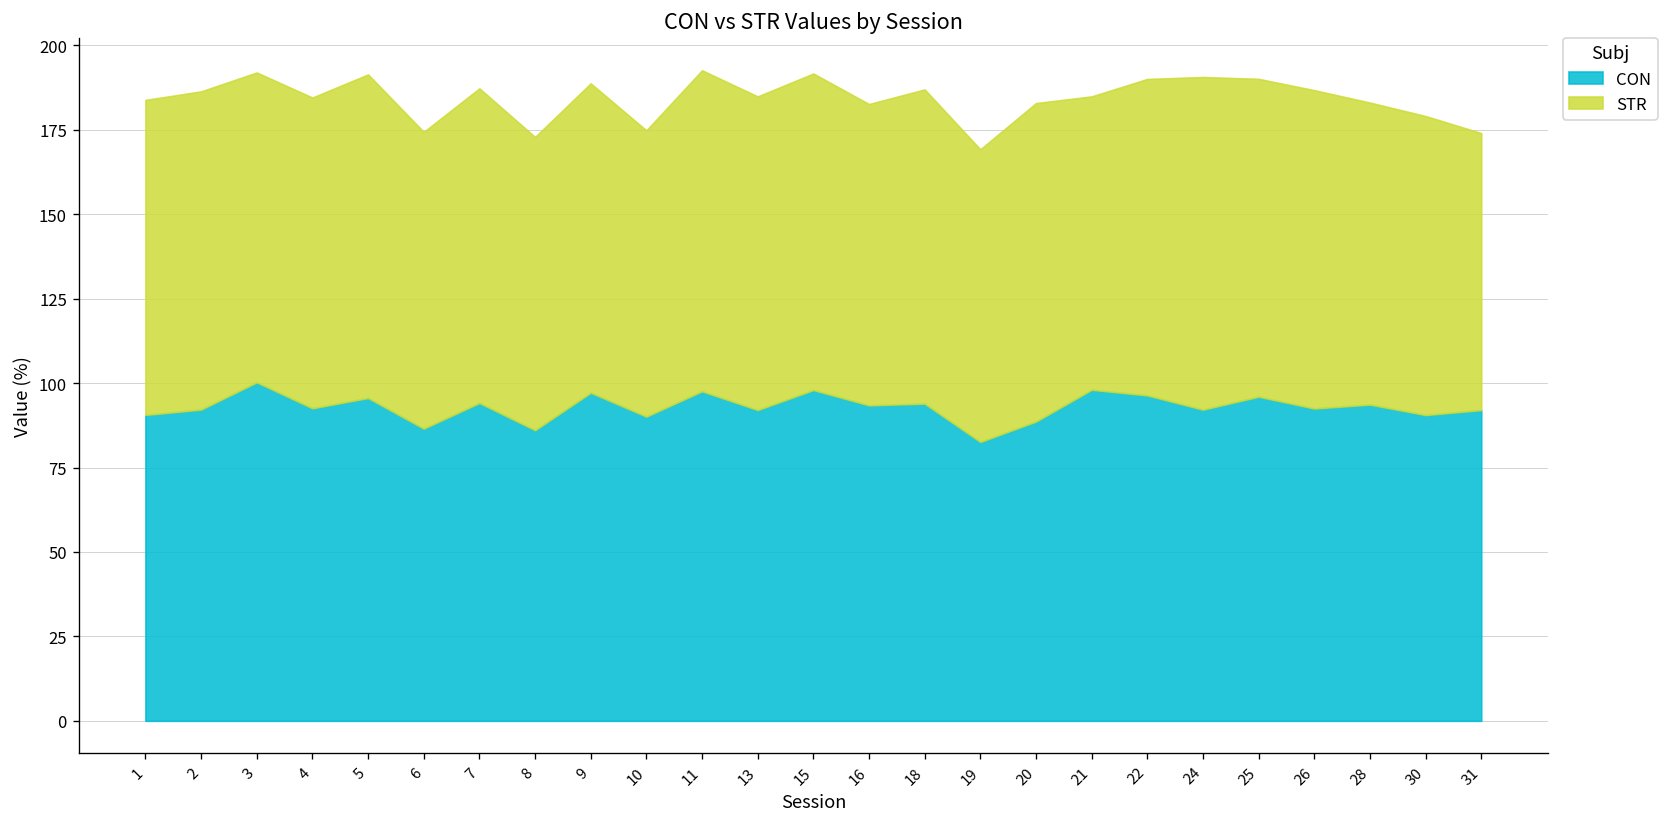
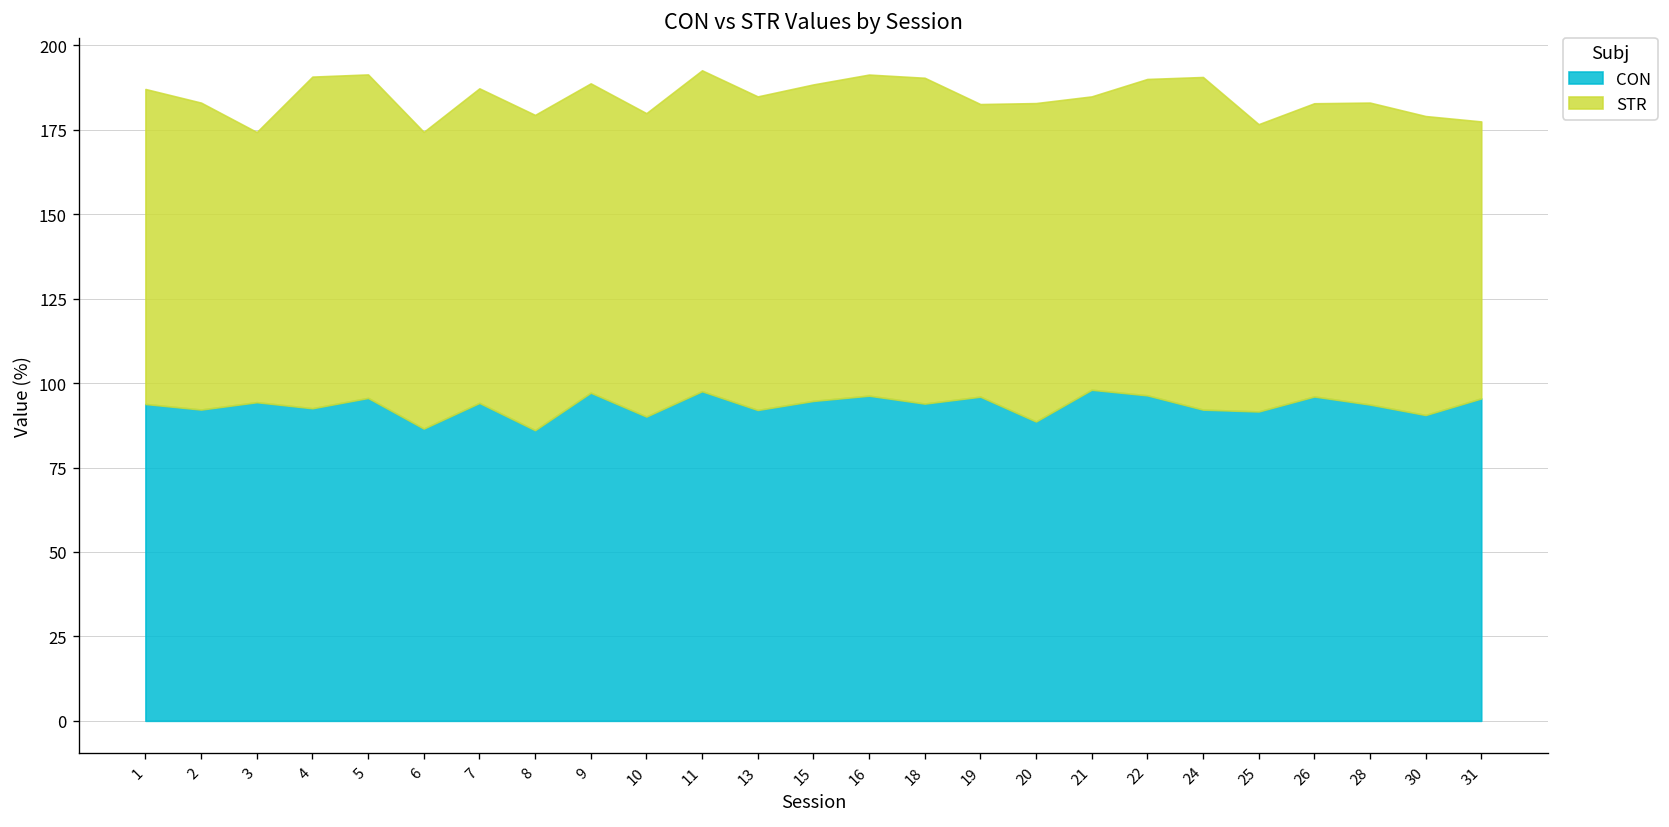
  {
    "CON": {
-     "1": 91,
+     "1": 94,
      "2": 92,
-     "3": 100,
+     "3": 94,
      "4": 93,
      "5": 96,
      "6": 87,
      "7": 94,
      "8": 86,
      "9": 97,
      "10": 90,
      "11": 98,
      "13": 92,
-     "15": 98,
-     "16": 93,
+     "15": 95,
+     "16": 96,
      "18": 94,
-     "19": 83,
+     "19": 96,
      "20": 89,
      "21": 98,
      "22": 96,
      "24": 92,
-     "25": 96,
-     "26": 92,
+     "25": 92,
+     "26": 96,
      "28": 94,
      "30": 91,
-     "31": 92
+     "31": 95
    },
    "STR": {
      "1": 93,
-     "2": 94,
-     "3": 92,
-     "4": 92,
+     "2": 91,
+     "3": 80,
+     "4": 98,
      "5": 96,
      "6": 88,
      "7": 93,
-     "8": 87,
+     "8": 93,
      "9": 92,
-     "10": 85,
+     "10": 90,
      "11": 95,
      "13": 93,
      "15": 94,
-     "16": 89,
-     "18": 93,
+     "16": 95,
+     "18": 96,
      "19": 87,
      "20": 94,
      "21": 87,
      "22": 94,
      "24": 98,
-     "25": 94,
-     "26": 94,
+     "25": 85,
+     "26": 87,
      "28": 89,
      "30": 89,
      "31": 82
    }
  }
